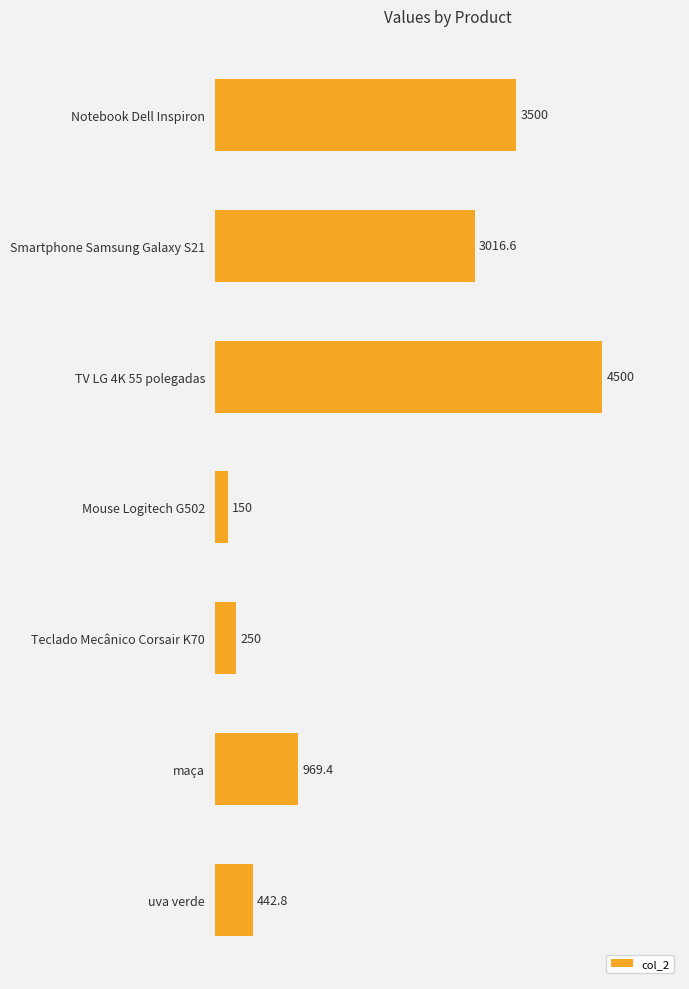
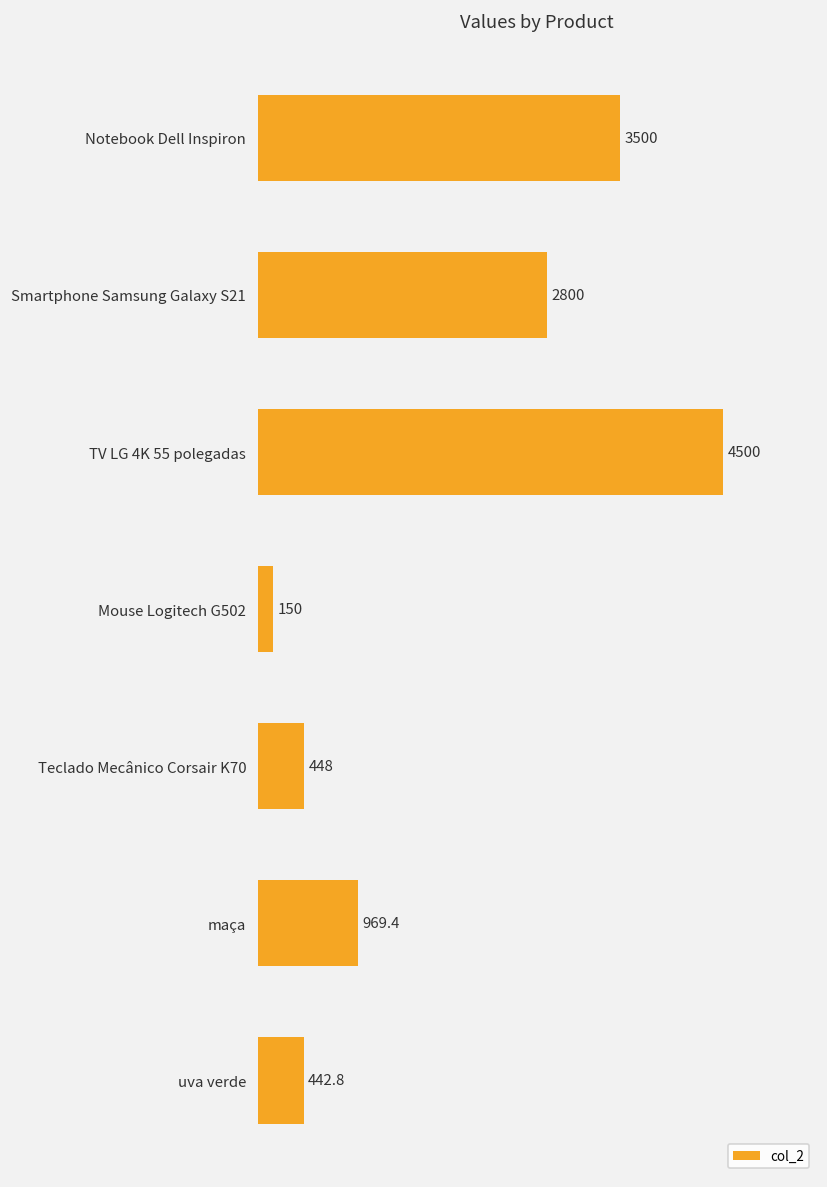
  {
    "Notebook Dell Inspiron": 3500,
-   "Smartphone Samsung Galaxy S21": 3016.6,
+   "Smartphone Samsung Galaxy S21": 2800,
    "TV LG 4K 55 polegadas": 4500,
    "Mouse Logitech G502": 150,
-   "Teclado Mecânico Corsair K70": 250,
+   "Teclado Mecânico Corsair K70": 448,
    "maça": 969.4,
    "uva verde": 442.8
  }
